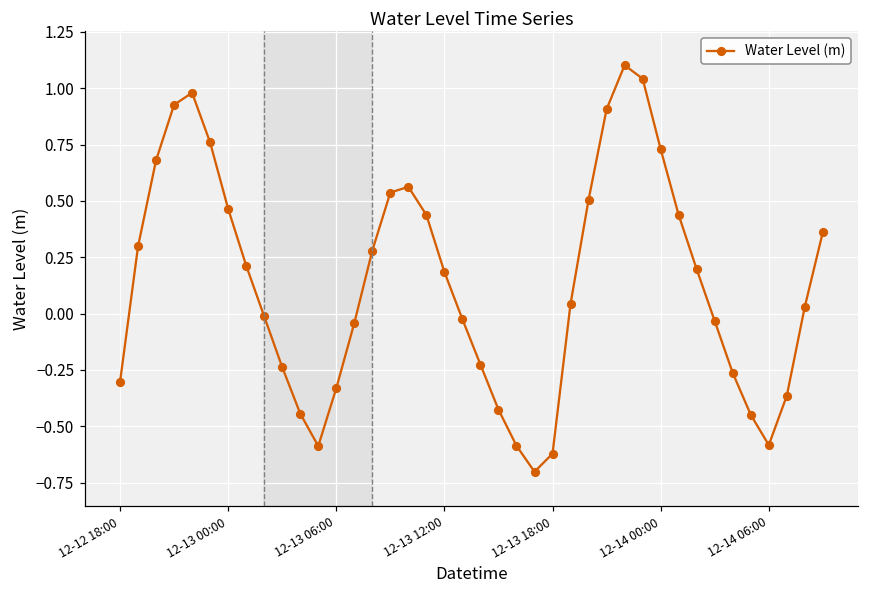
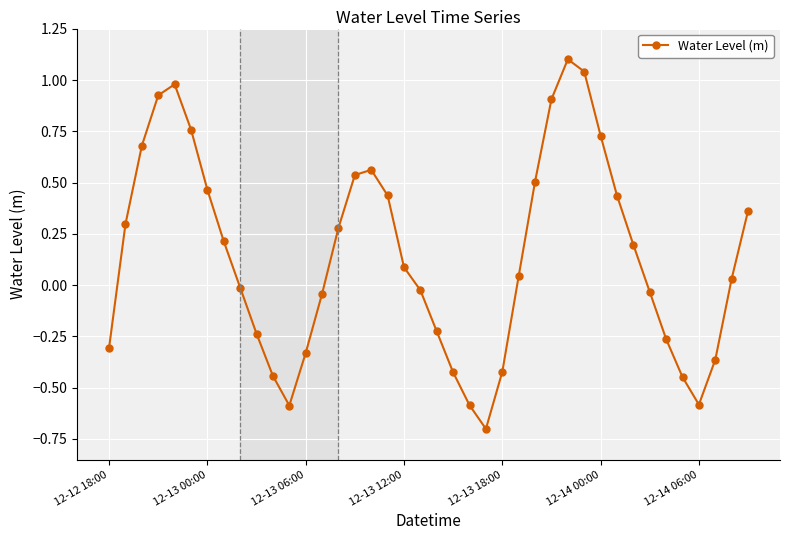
  {
    "12-12 18:00": -0.30,
    "12-13 00:00": 0.47,
    "12-13 06:00": -0.33,
-   "12-13 12:00": 0.18,
-   "12-13 18:00": -0.62,
+   "12-13 12:00": 0.09,
+   "12-13 18:00": -0.42,
    "12-14 00:00": 0.73,
    "12-14 06:00": -0.58
  }
